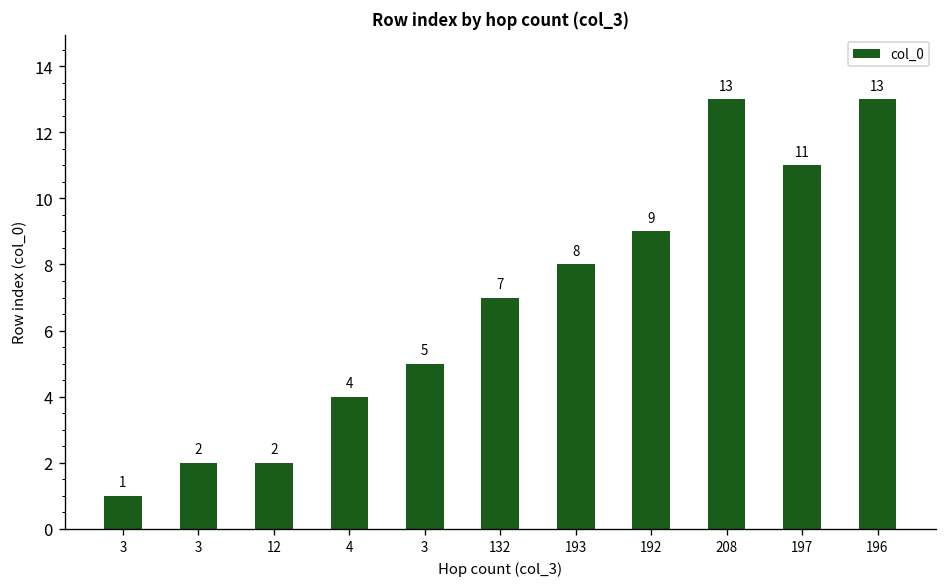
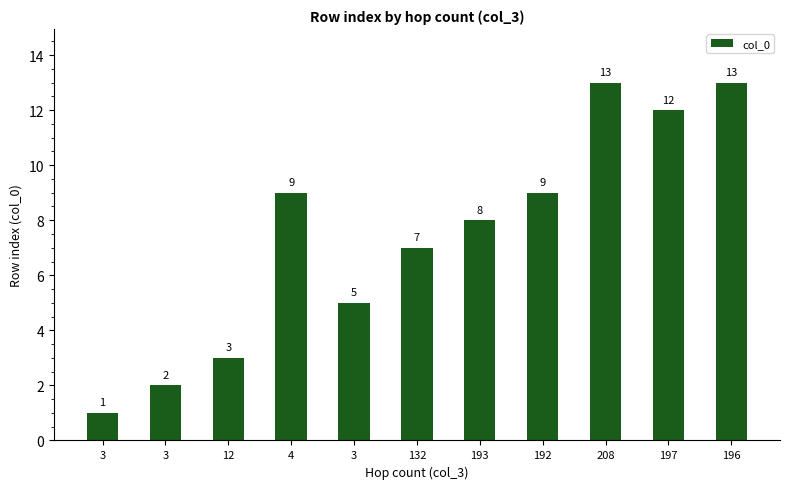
  {
-   "12": 2,
-   "4": 4,
+   "12": 3,
+   "4": 9,
    "132": 7,
    "193": 8,
    "192": 9,
    "208": 13,
-   "197": 11,
+   "197": 12,
    "196": 13
  }
